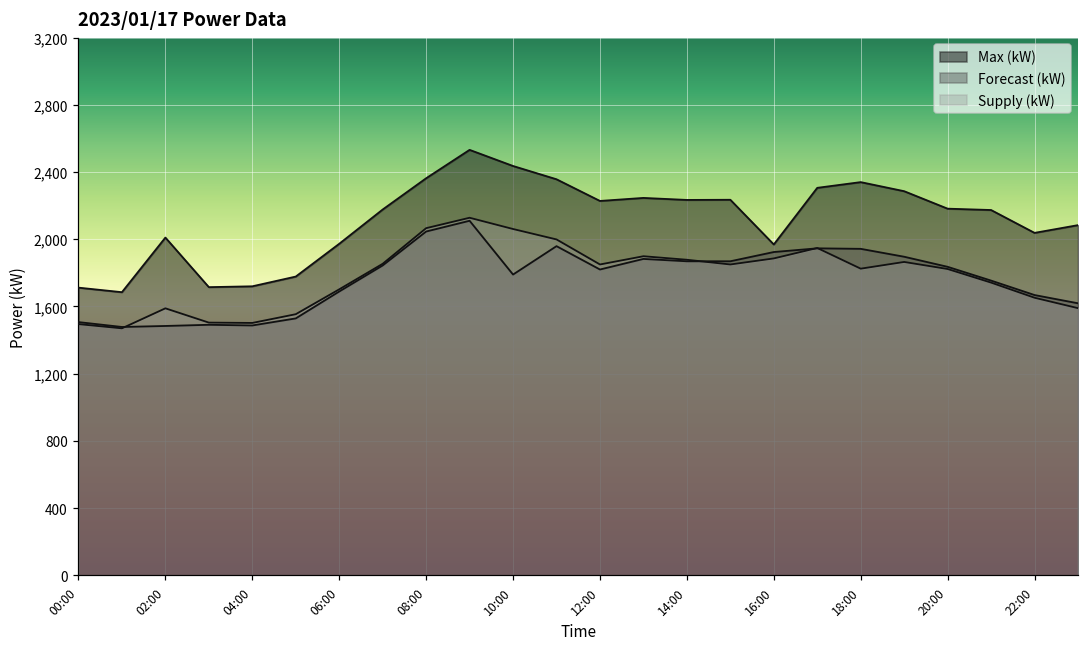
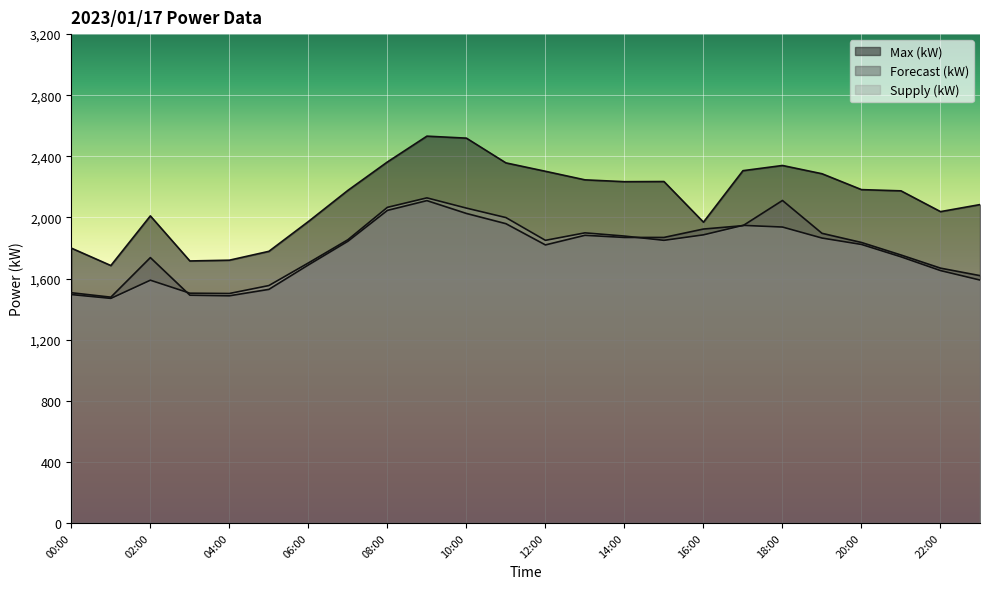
  {
    "Max (kW)": {
-     "00:00": "1,710",
+     "00:00": "1,800",
      "02:00": "2,010",
      "04:00": "1,720",
      "06:00": "1,970",
      "08:00": "2,360",
-     "10:00": "2,440",
-     "12:00": "2,230",
+     "10:00": "2,520",
+     "12:00": "2,300",
      "14:00": "2,230",
      "16:00": "1,970",
      "18:00": "2,340",
      "20:00": "2,180",
      "22:00": "2,040"
    },
    "Forecast (kW)": {
-     "02:00": "1,480",
+     "02:00": "1,740",
      "08:00": "2,050",
-     "10:00": "1,790",
+     "10:00": "2,030",
      "12:00": "1,820",
      "16:00": "1,920",
-     "18:00": "1,940"
+     "18:00": "2,110"
    },
    "Supply (kW)": {
      "02:00": "1,590",
      "08:00": "2,070",
      "10:00": "2,060",
      "12:00": "1,850",
      "16:00": "1,890",
-     "18:00": "1,830"
+     "18:00": "1,940"
    }
  }
